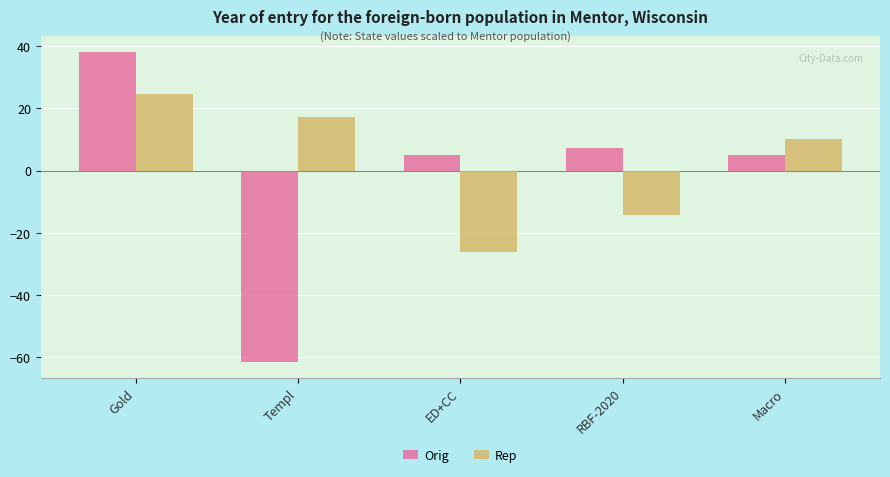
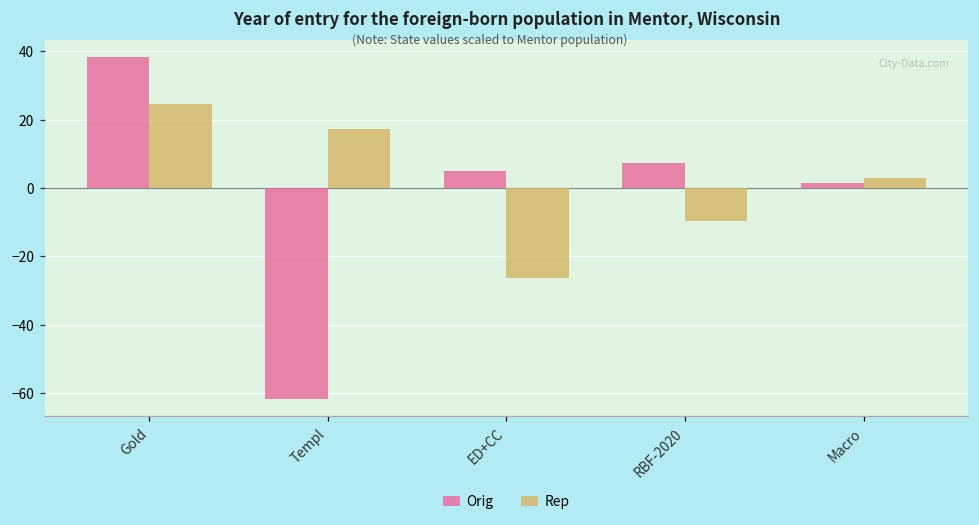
  {
    "Orig": {
      "Gold": 38,
      "Templ": -62,
      "ED+CC": 5,
      "RBF-2020": 7,
-     "Macro": 5
+     "Macro": 1
    },
    "Rep": {
      "Gold": 25,
      "Templ": 17,
      "ED+CC": -26,
-     "RBF-2020": -14,
-     "Macro": 10
+     "RBF-2020": -10,
+     "Macro": 3
    }
  }
